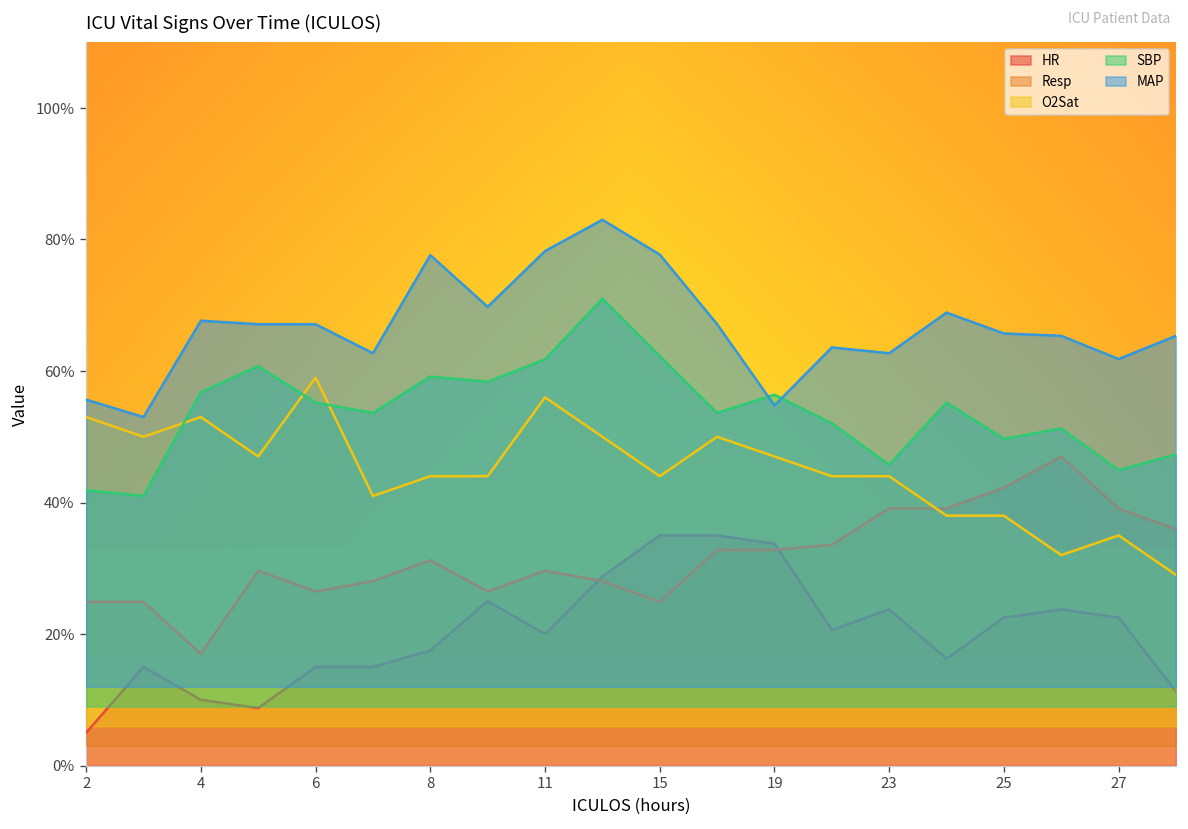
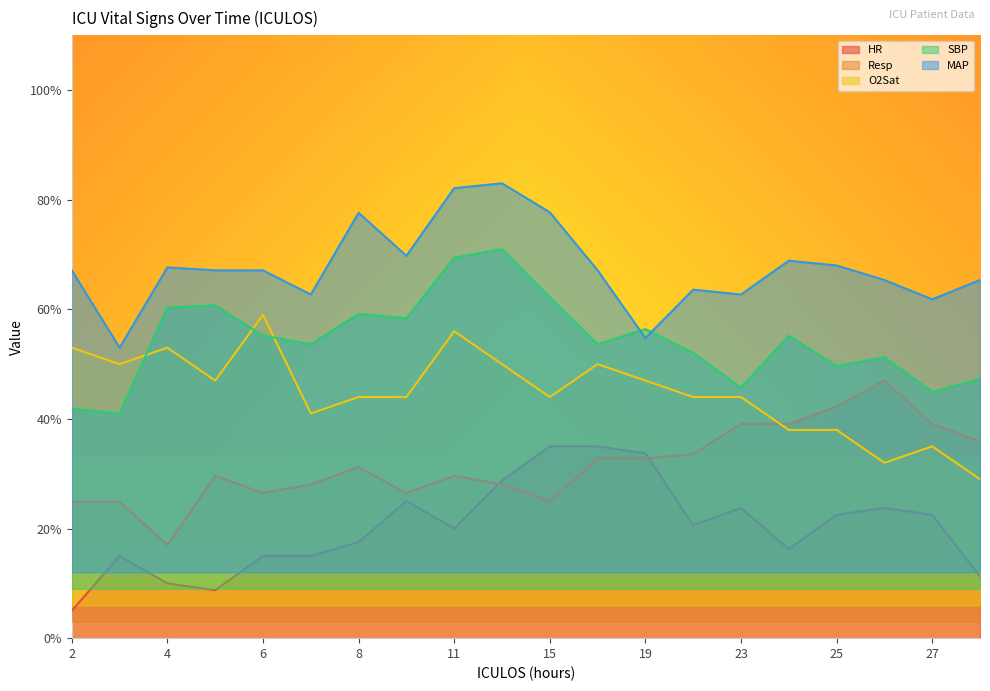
  {
    "SBP": {
      "2": "42%",
-     "4": "57%",
+     "4": "60%",
      "6": "55%",
      "8": "59%",
-     "11": "62%",
+     "11": "69%",
      "15": "62%",
      "19": "56%",
      "23": "46%",
      "25": "50%",
      "27": "45%"
    },
    "MAP": {
-     "2": "56%",
+     "2": "67%",
      "4": "68%",
      "6": "67%",
      "8": "78%",
-     "11": "78%",
+     "11": "82%",
      "15": "78%",
      "19": "55%",
      "23": "63%",
-     "25": "66%",
+     "25": "68%",
      "27": "62%"
    }
  }
